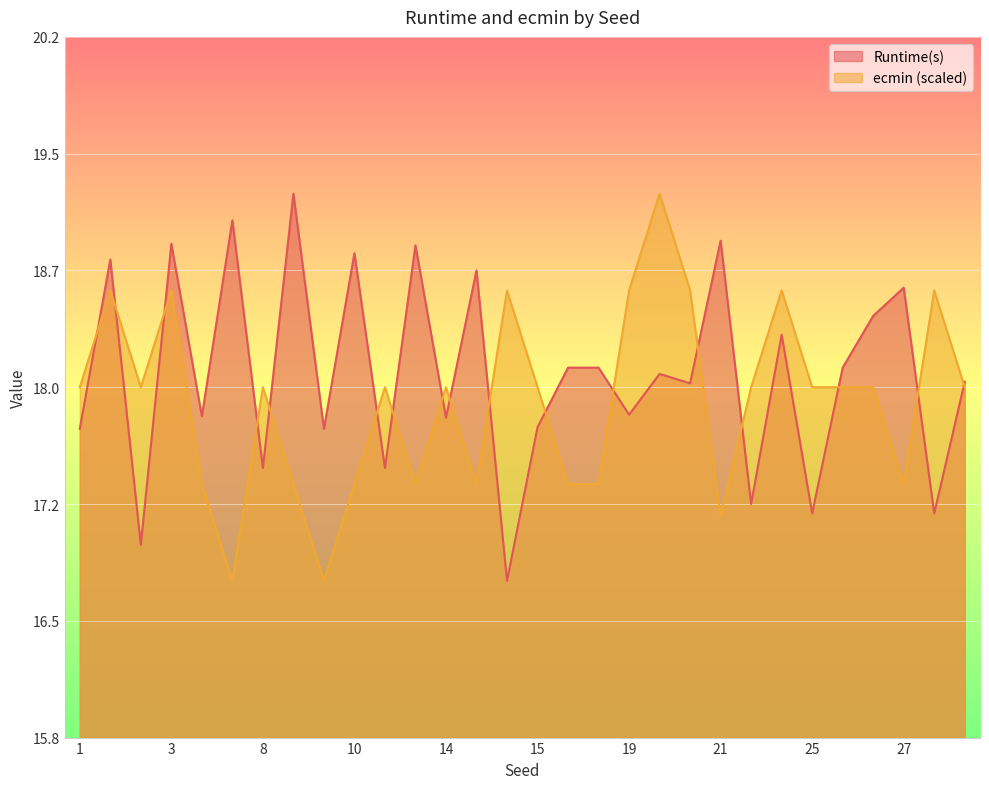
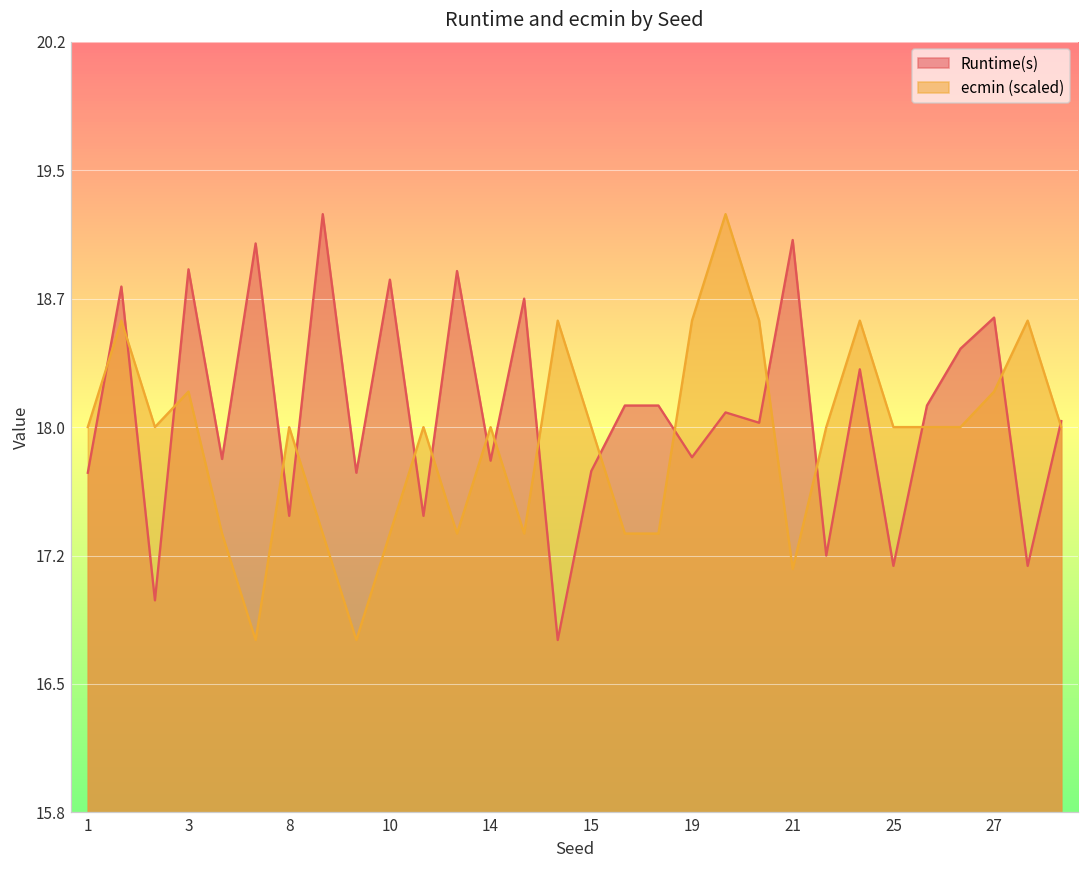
  {
    "Runtime(s)": {
      "3": 18.90,
      "15": 17.73,
-     "21": 18.92,
+     "21": 19.07,
      "27": 18.62
    },
    "ecmin (scaled)": {
-     "3": 18.60,
+     "3": 18.19,
      "15": 17.98,
      "21": 17.16,
-     "27": 17.37
+     "27": 18.19
    }
  }
